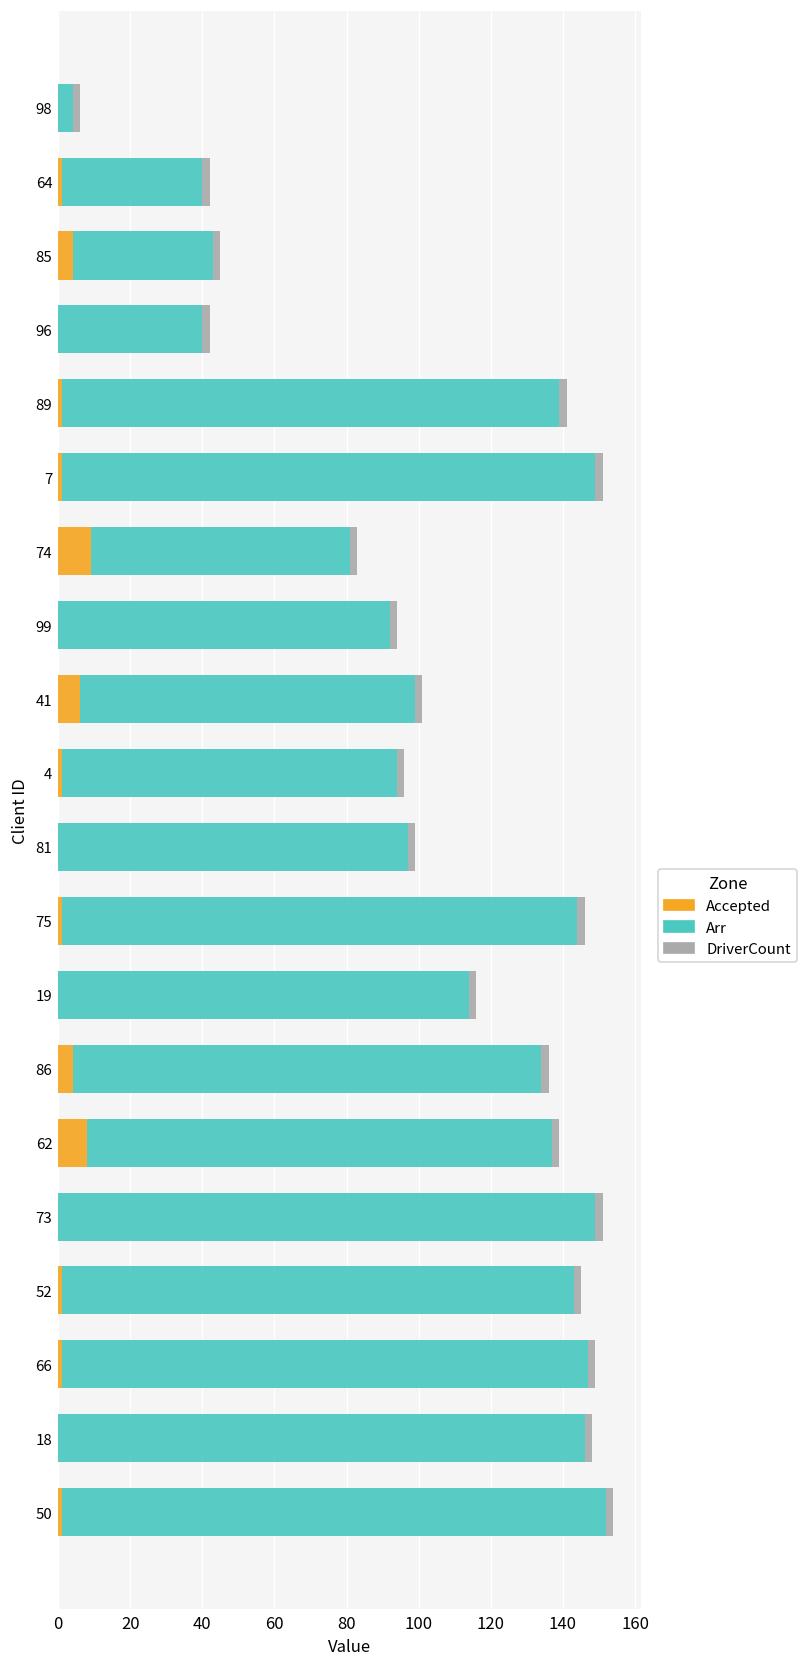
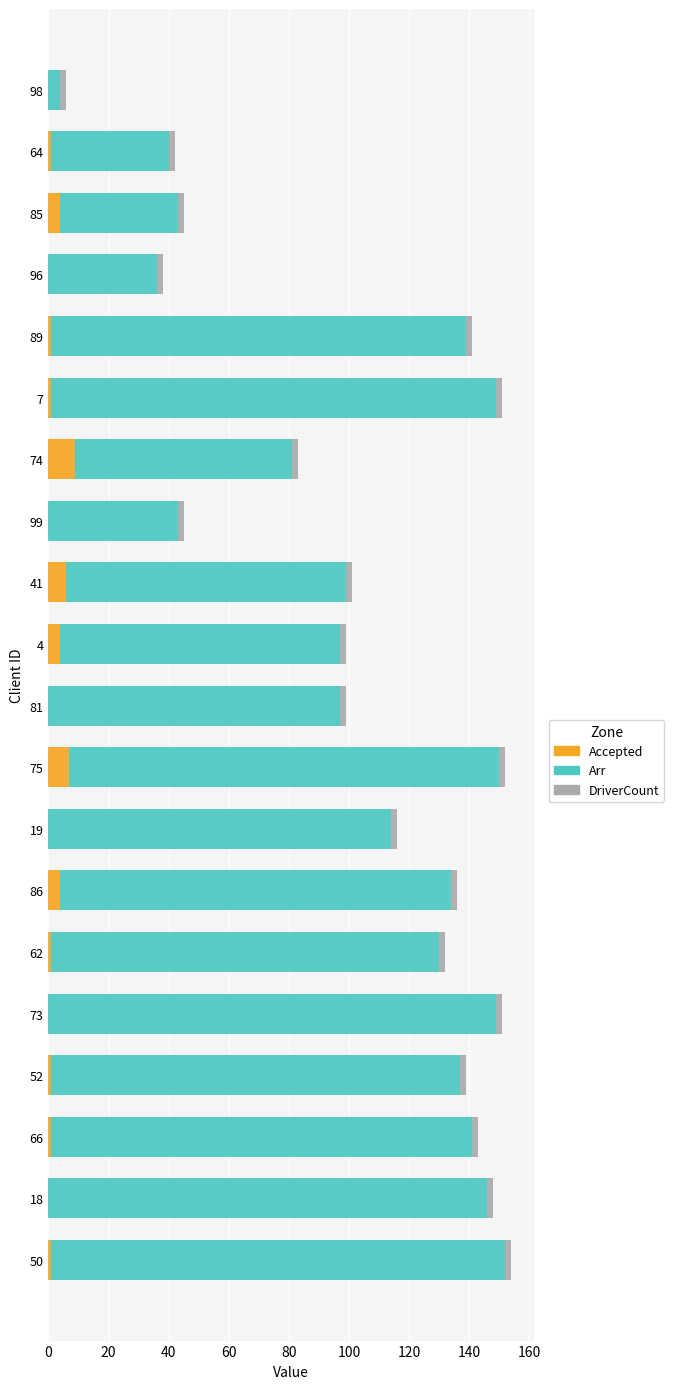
  {
    "Accepted": {
      "98": 0,
      "64": 1,
      "85": 4,
      "96": 0,
      "89": 1,
      "7": 1,
      "74": 9,
      "99": 0,
      "41": 6,
-     "4": 1,
+     "4": 4,
      "81": 0,
-     "75": 1,
+     "75": 7,
      "19": 0,
      "86": 4,
-     "62": 8,
+     "62": 1,
      "73": 0,
      "52": 1,
      "66": 1,
      "18": 0,
      "50": 1
    },
    "Arr": {
      "98": 4,
      "64": 39,
      "85": 39,
-     "96": 40,
+     "96": 36,
      "89": 138,
      "7": 148,
      "74": 72,
-     "99": 92,
+     "99": 43,
      "41": 93,
      "4": 93,
      "81": 97,
      "75": 143,
      "19": 114,
      "86": 130,
      "62": 129,
      "73": 149,
-     "52": 142,
-     "66": 146,
+     "52": 136,
+     "66": 140,
      "18": 146,
      "50": 151
    },
    "DriverCount": {
      "98": 2,
      "64": 2,
      "85": 2,
      "96": 2,
      "89": 2,
      "7": 2,
      "74": 2,
      "99": 2,
      "41": 2,
      "4": 2,
      "81": 2,
      "75": 2,
      "19": 2,
      "86": 2,
      "62": 2,
      "73": 2,
      "52": 2,
      "66": 2,
      "18": 2,
      "50": 2
    }
  }
